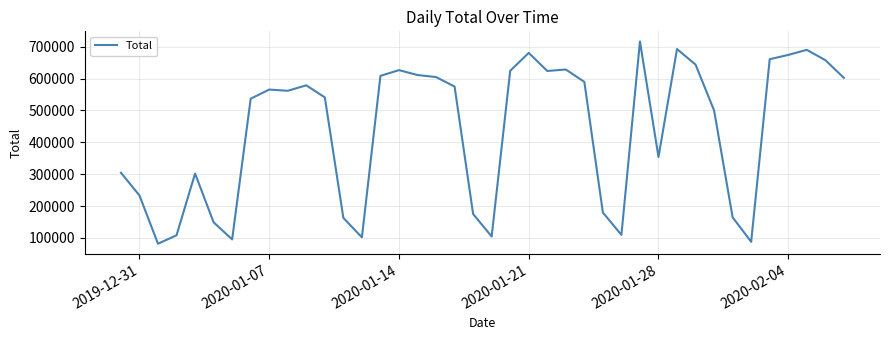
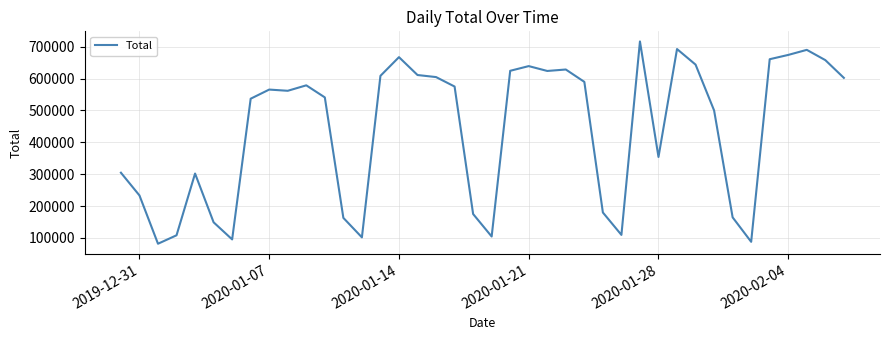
  {
    "2019-12-31": 230000,
    "2020-01-07": 570000,
-   "2020-01-14": 630000,
-   "2020-01-21": 680000,
+   "2020-01-14": 670000,
+   "2020-01-21": 640000,
    "2020-01-28": 350000,
    "2020-02-04": 670000
  }
